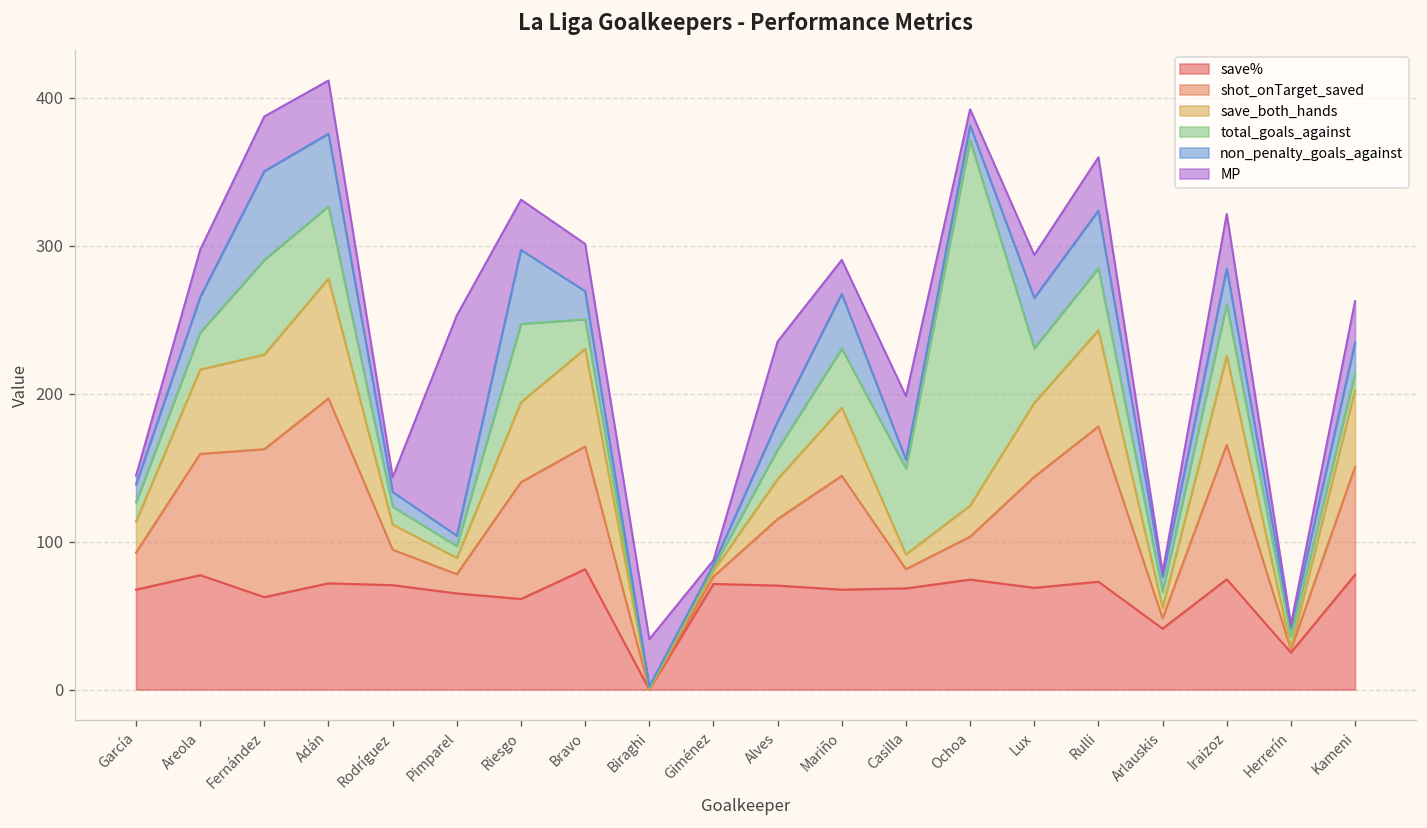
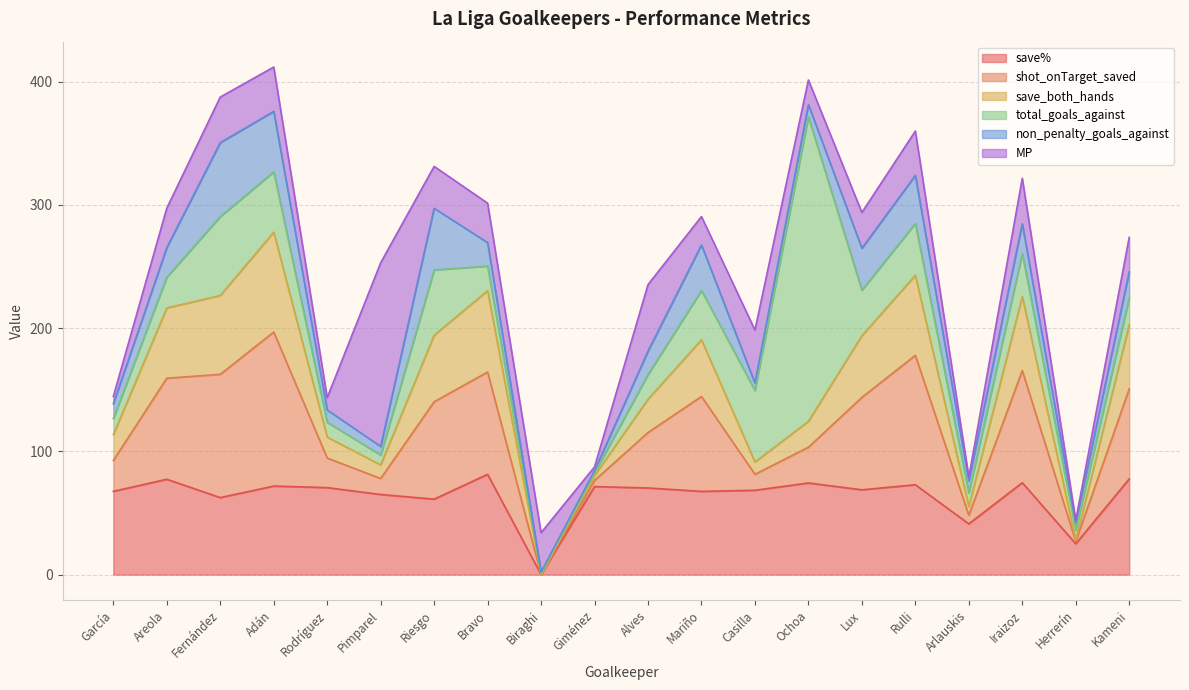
  {
    "total_goals_against": {
      "García": 13,
      "Areola": 25,
      "Fernández": 64,
      "Adán": 49,
      "Rodríguez": 12,
      "Pimparel": 8,
      "Riesgo": 53,
      "Bravo": 20,
      "Alves": 20,
      "Mariño": 40,
      "Casilla": 58,
      "Ochoa": 247,
      "Lux": 37,
      "Rulli": 42,
      "Arlauskis": 11,
      "Iraizoz": 35,
      "Herrerín": 8,
-     "Kameni": 11
+     "Kameni": 22
    },
    "non_penalty_goals_against": {
      "García": 12,
      "Areola": 24,
      "Fernández": 60,
      "Adán": 49,
      "Rodríguez": 10,
      "Pimparel": 7,
      "Riesgo": 50,
      "Bravo": 19,
      "Alves": 19,
      "Mariño": 37,
      "Casilla": 6,
      "Ochoa": 10,
      "Lux": 34,
      "Rulli": 39,
      "Arlauskis": 10,
      "Iraizoz": 24,
      "Kameni": 21
    },
    "MP": {
      "García": 6,
      "Areola": 32,
      "Fernández": 37,
      "Adán": 36,
      "Rodríguez": 10,
      "Pimparel": 149,
      "Riesgo": 34,
      "Bravo": 32,
      "Biraghi": 32,
      "Giménez": 3,
      "Alves": 54,
      "Mariño": 23,
      "Casilla": 43,
-     "Ochoa": 11,
+     "Ochoa": 20,
      "Lux": 29,
      "Rulli": 36,
      "Arlauskis": 3,
      "Iraizoz": 37,
      "Kameni": 28
    }
  }
